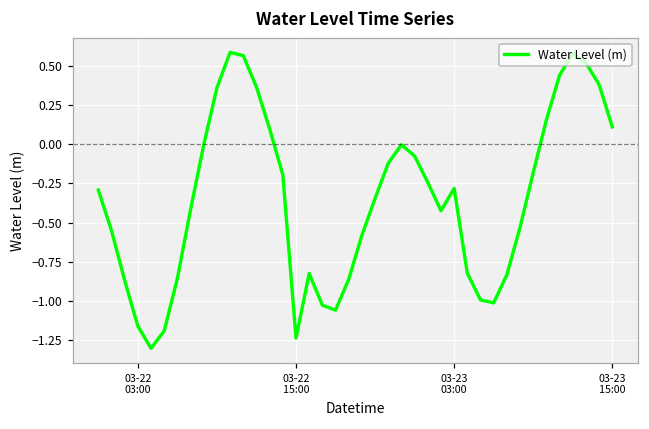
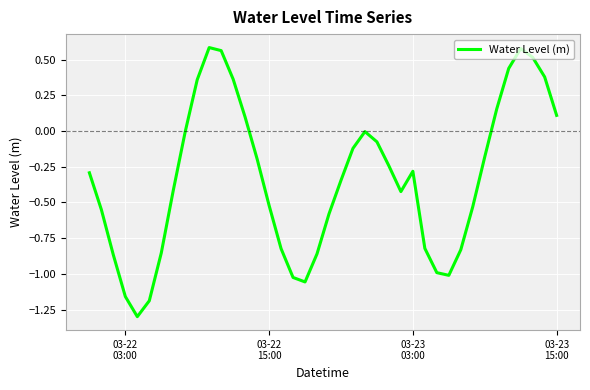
  {
    "03-22 03:00": -1.16,
-   "03-22 15:00": -1.23,
+   "03-22 15:00": -0.52,
    "03-23 03:00": -0.28,
    "03-23 15:00": 0.11
  }
